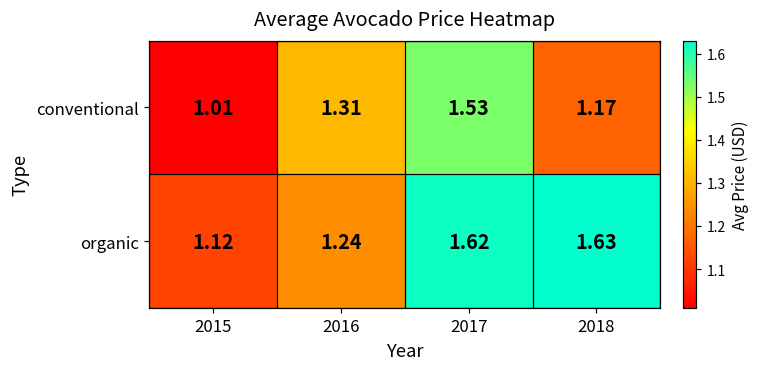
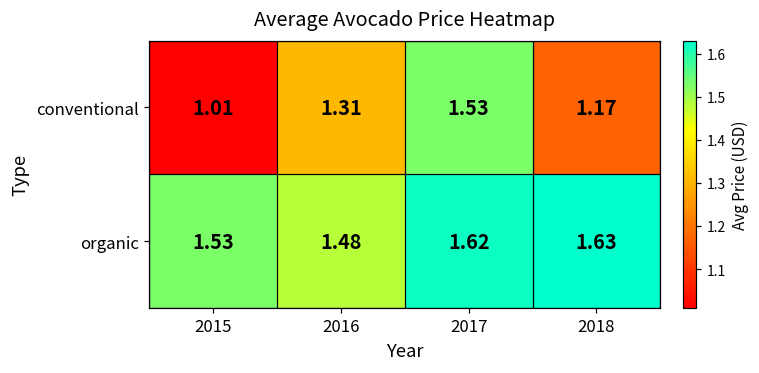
  {
    "conventional": {
      "2015": 1.01,
      "2016": 1.31,
      "2017": 1.53,
      "2018": 1.17
    },
    "organic": {
-     "2015": 1.12,
-     "2016": 1.24,
+     "2015": 1.53,
+     "2016": 1.48,
      "2017": 1.62,
      "2018": 1.63
    }
  }
